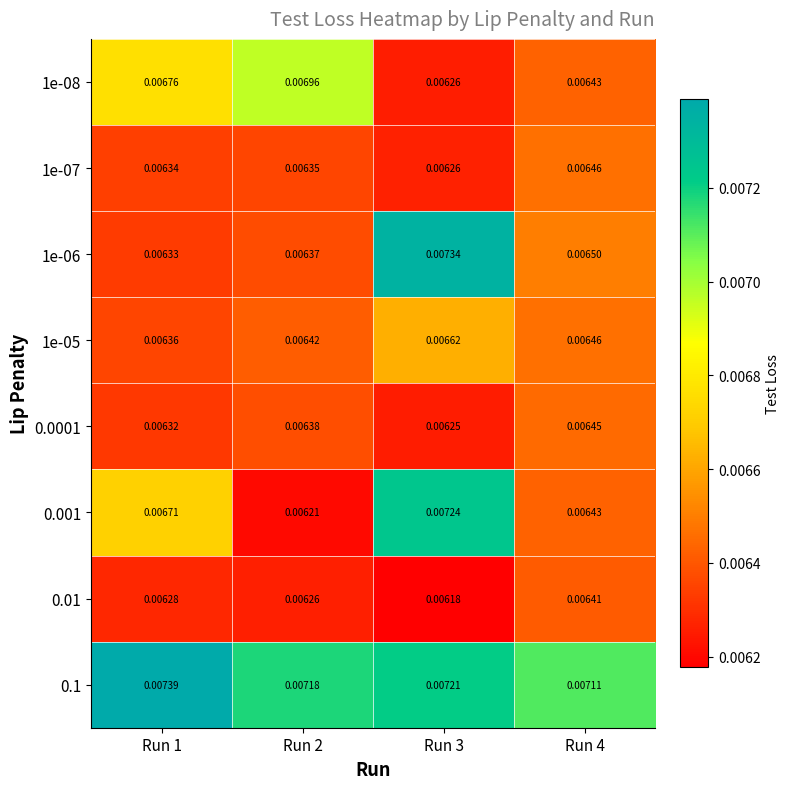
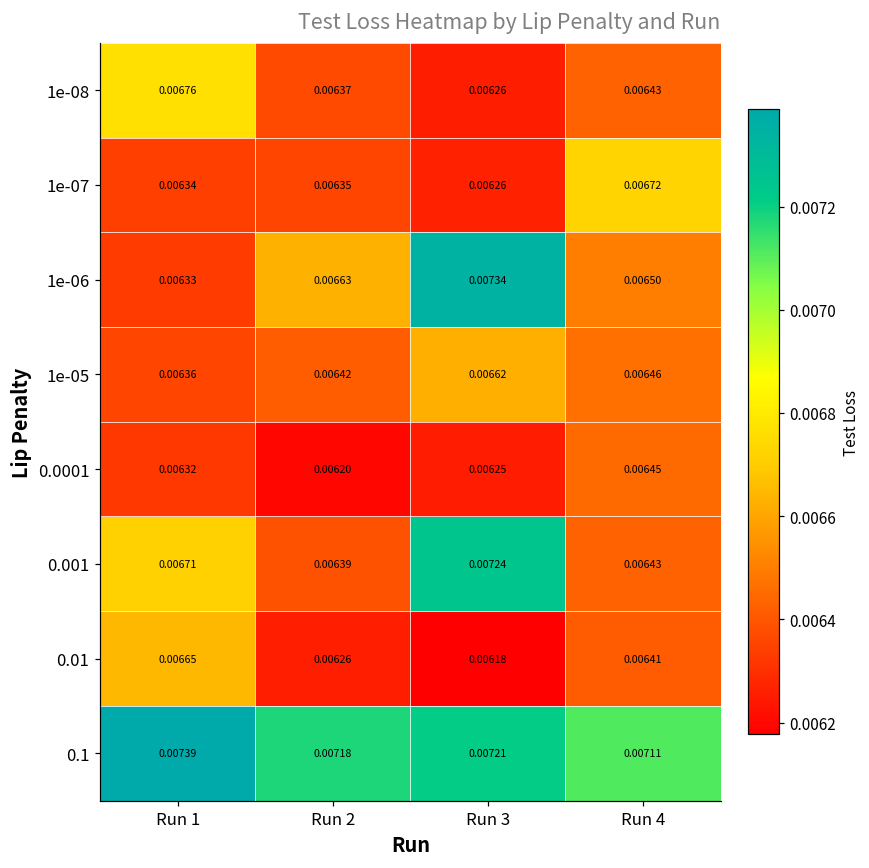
  {
    "1e-08": {
      "Run 1": 0.00676,
-     "Run 2": 0.00696,
+     "Run 2": 0.00637,
      "Run 3": 0.00626,
      "Run 4": 0.00643
    },
    "1e-07": {
      "Run 1": 0.00634,
      "Run 2": 0.00635,
      "Run 3": 0.00626,
-     "Run 4": 0.00646
+     "Run 4": 0.00672
    },
    "1e-06": {
      "Run 1": 0.00633,
-     "Run 2": 0.00637,
+     "Run 2": 0.00663,
      "Run 3": 0.00734,
      "Run 4": 0.00650
    },
    "1e-05": {
      "Run 1": 0.00636,
      "Run 2": 0.00642,
      "Run 3": 0.00662,
      "Run 4": 0.00646
    },
    "0.0001": {
      "Run 1": 0.00632,
-     "Run 2": 0.00638,
+     "Run 2": 0.00620,
      "Run 3": 0.00625,
      "Run 4": 0.00645
    },
    "0.001": {
      "Run 1": 0.00671,
-     "Run 2": 0.00621,
+     "Run 2": 0.00639,
      "Run 3": 0.00724,
      "Run 4": 0.00643
    },
    "0.01": {
-     "Run 1": 0.00628,
+     "Run 1": 0.00665,
      "Run 2": 0.00626,
      "Run 3": 0.00618,
      "Run 4": 0.00641
    },
    "0.1": {
      "Run 1": 0.00739,
      "Run 2": 0.00718,
      "Run 3": 0.00721,
      "Run 4": 0.00711
    }
  }
